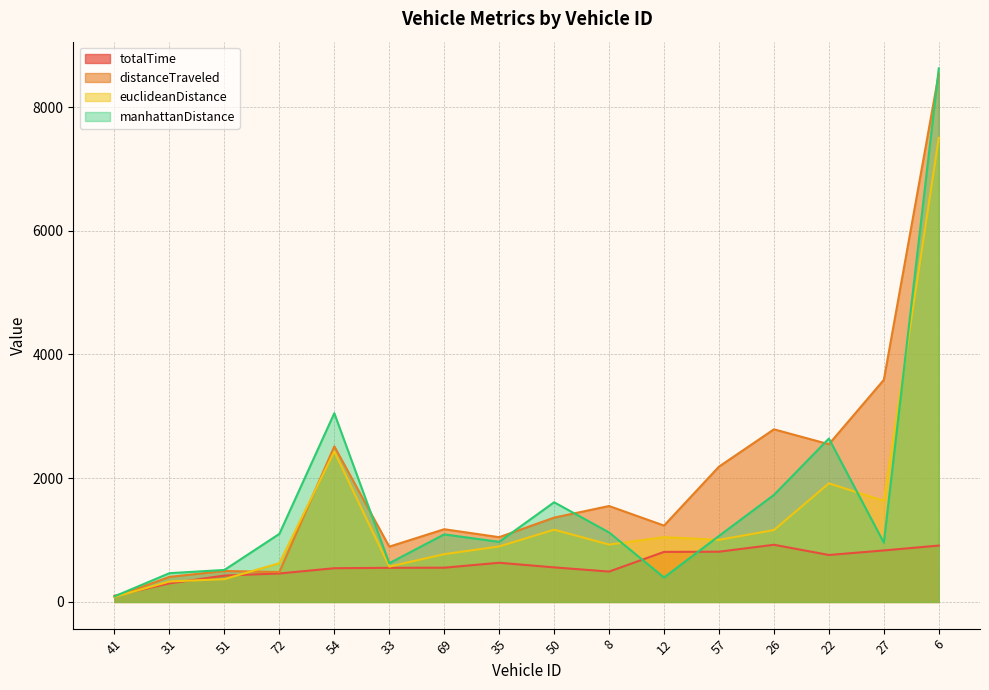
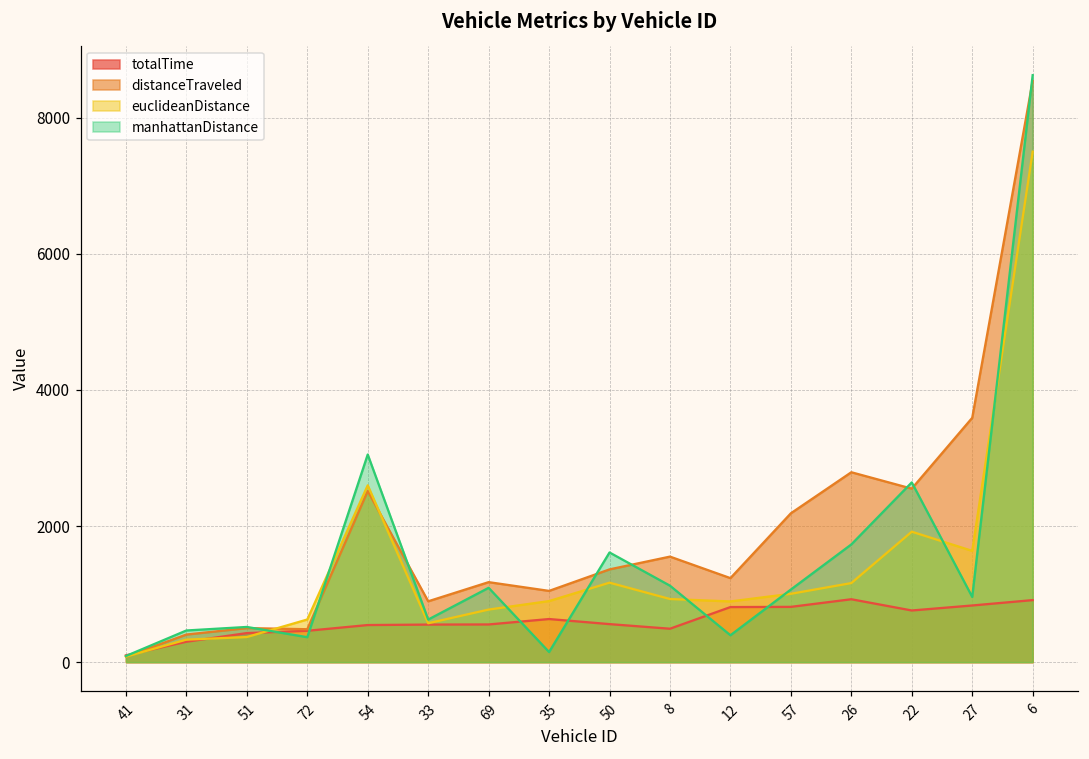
  {
    "euclideanDistance": {
      "51": 400,
      "72": 600,
-     "54": 2400,
+     "54": 2600,
      "69": 800,
      "35": 900,
      "50": 1200,
      "8": 900,
-     "12": 1000,
+     "12": 900,
      "57": 1000,
      "26": 1200,
      "22": 1900,
      "27": 1600,
      "6": 7500
    },
    "manhattanDistance": {
      "31": 500,
-     "72": 1100,
+     "72": 400,
      "54": 3100,
      "33": 600,
      "69": 1100,
-     "35": 1000,
+     "35": 100,
      "50": 1600,
      "8": 1100,
      "12": 400,
      "57": 1100,
      "26": 1700,
      "22": 2600,
      "27": 1000,
      "6": 8600
    }
  }
